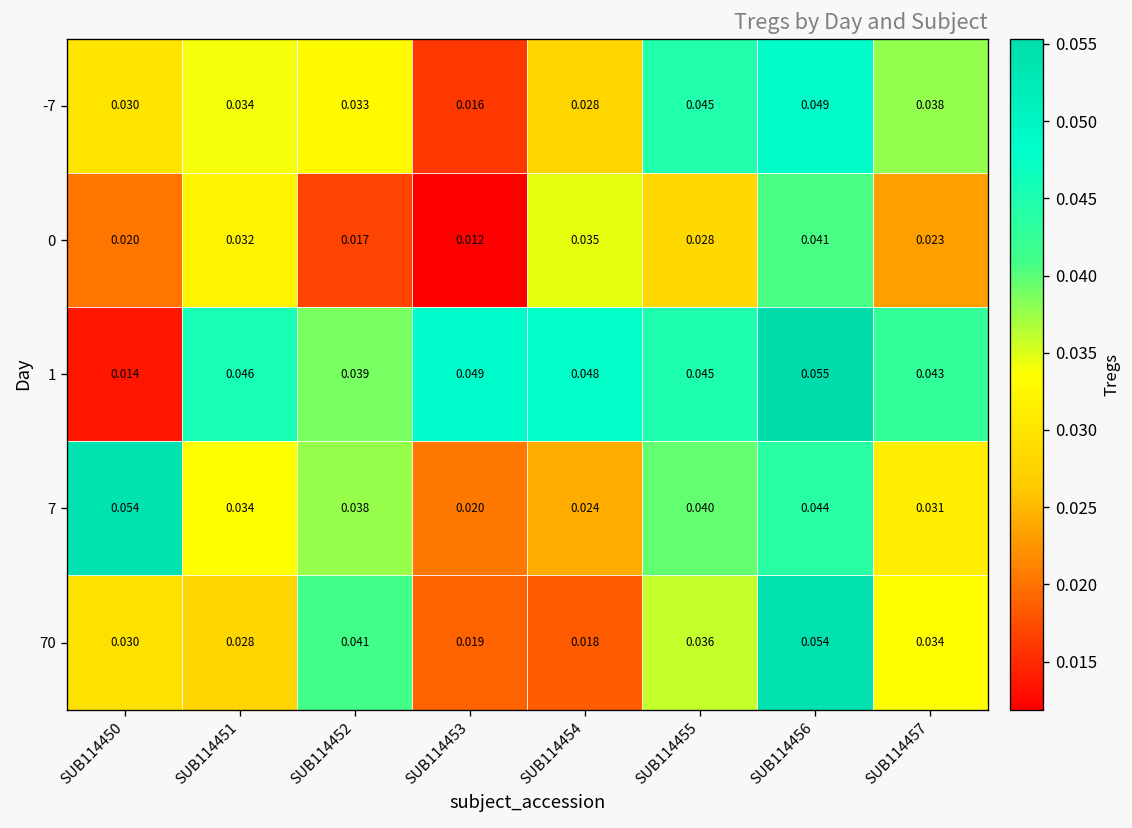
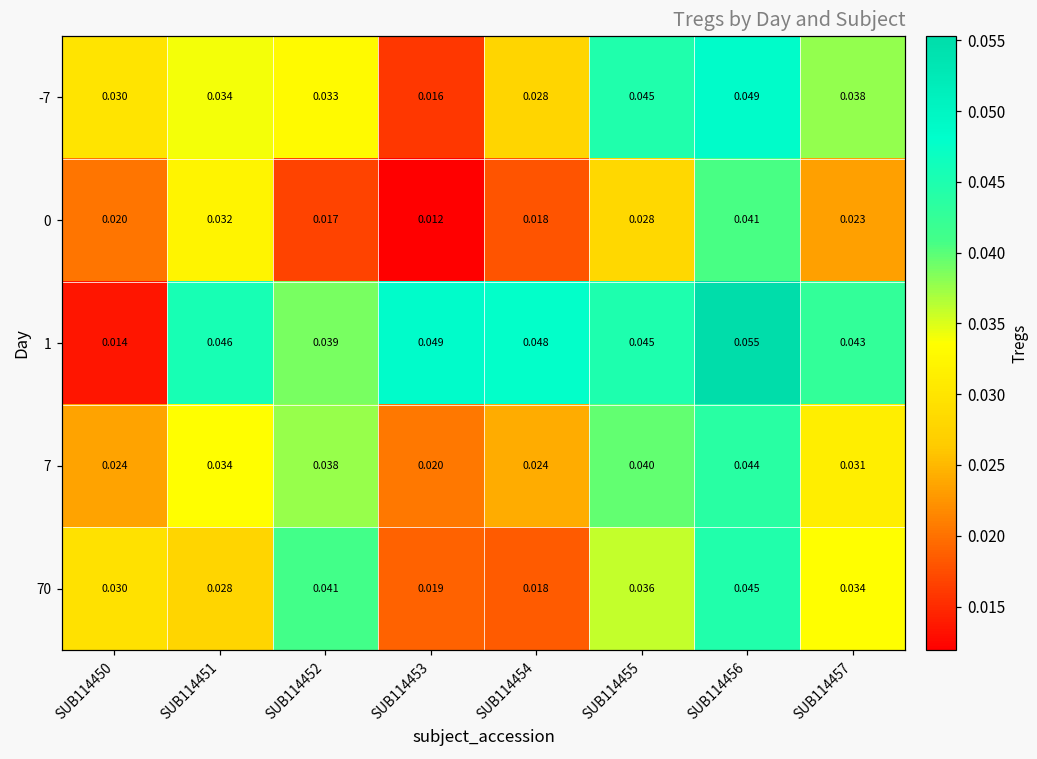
  {
    "-7": {
      "SUB114450": 0.030,
      "SUB114451": 0.034,
      "SUB114452": 0.033,
      "SUB114453": 0.016,
      "SUB114454": 0.028,
      "SUB114455": 0.045,
      "SUB114456": 0.049,
      "SUB114457": 0.038
    },
    "0": {
      "SUB114450": 0.020,
      "SUB114451": 0.032,
      "SUB114452": 0.017,
      "SUB114453": 0.012,
-     "SUB114454": 0.035,
+     "SUB114454": 0.018,
      "SUB114455": 0.028,
      "SUB114456": 0.041,
      "SUB114457": 0.023
    },
    "1": {
      "SUB114450": 0.014,
      "SUB114451": 0.046,
      "SUB114452": 0.039,
      "SUB114453": 0.049,
      "SUB114454": 0.048,
      "SUB114455": 0.045,
      "SUB114456": 0.055,
      "SUB114457": 0.043
    },
    "7": {
-     "SUB114450": 0.054,
+     "SUB114450": 0.024,
      "SUB114451": 0.034,
      "SUB114452": 0.038,
      "SUB114453": 0.020,
      "SUB114454": 0.024,
      "SUB114455": 0.040,
      "SUB114456": 0.044,
      "SUB114457": 0.031
    },
    "70": {
      "SUB114450": 0.030,
      "SUB114451": 0.028,
      "SUB114452": 0.041,
      "SUB114453": 0.019,
      "SUB114454": 0.018,
      "SUB114455": 0.036,
-     "SUB114456": 0.054,
+     "SUB114456": 0.045,
      "SUB114457": 0.034
    }
  }
